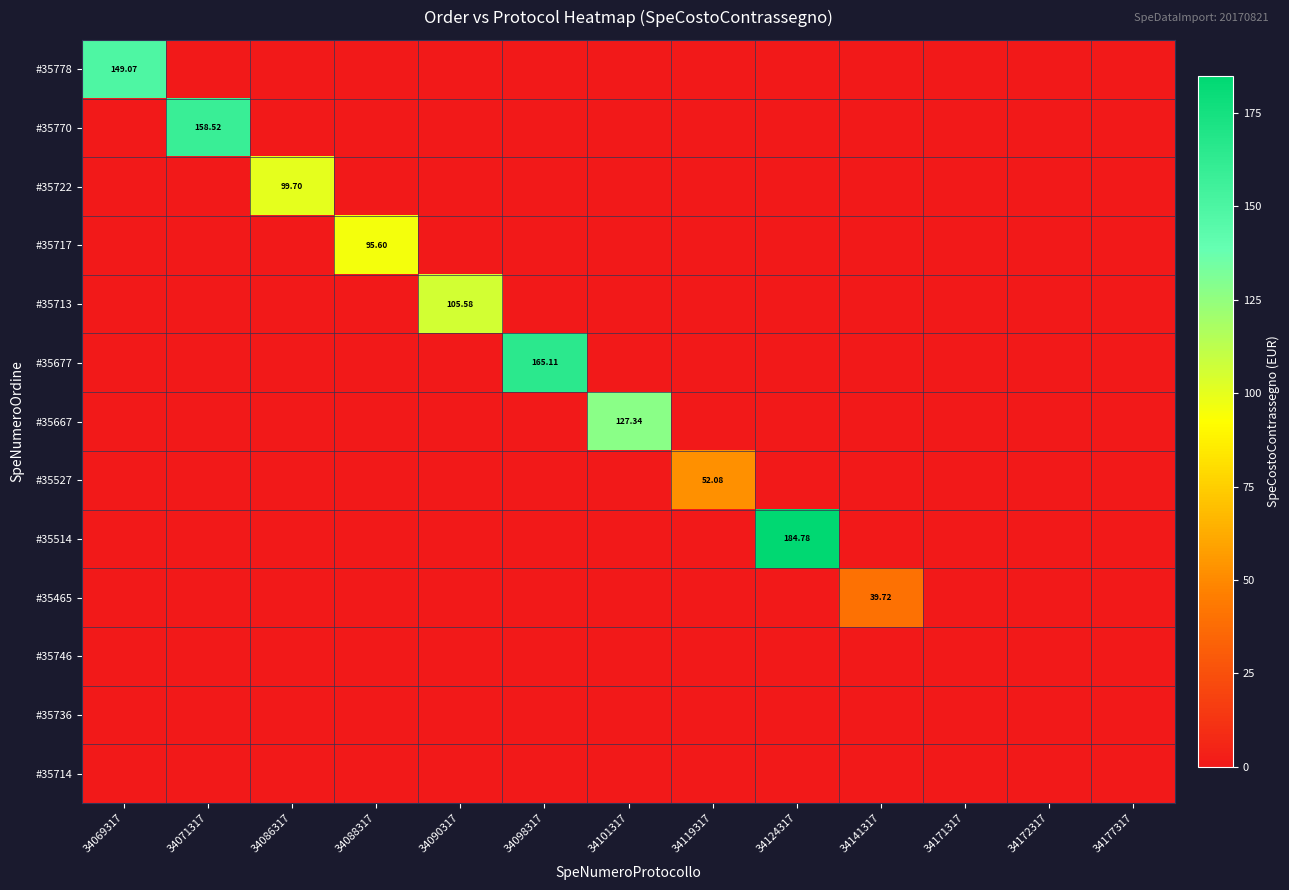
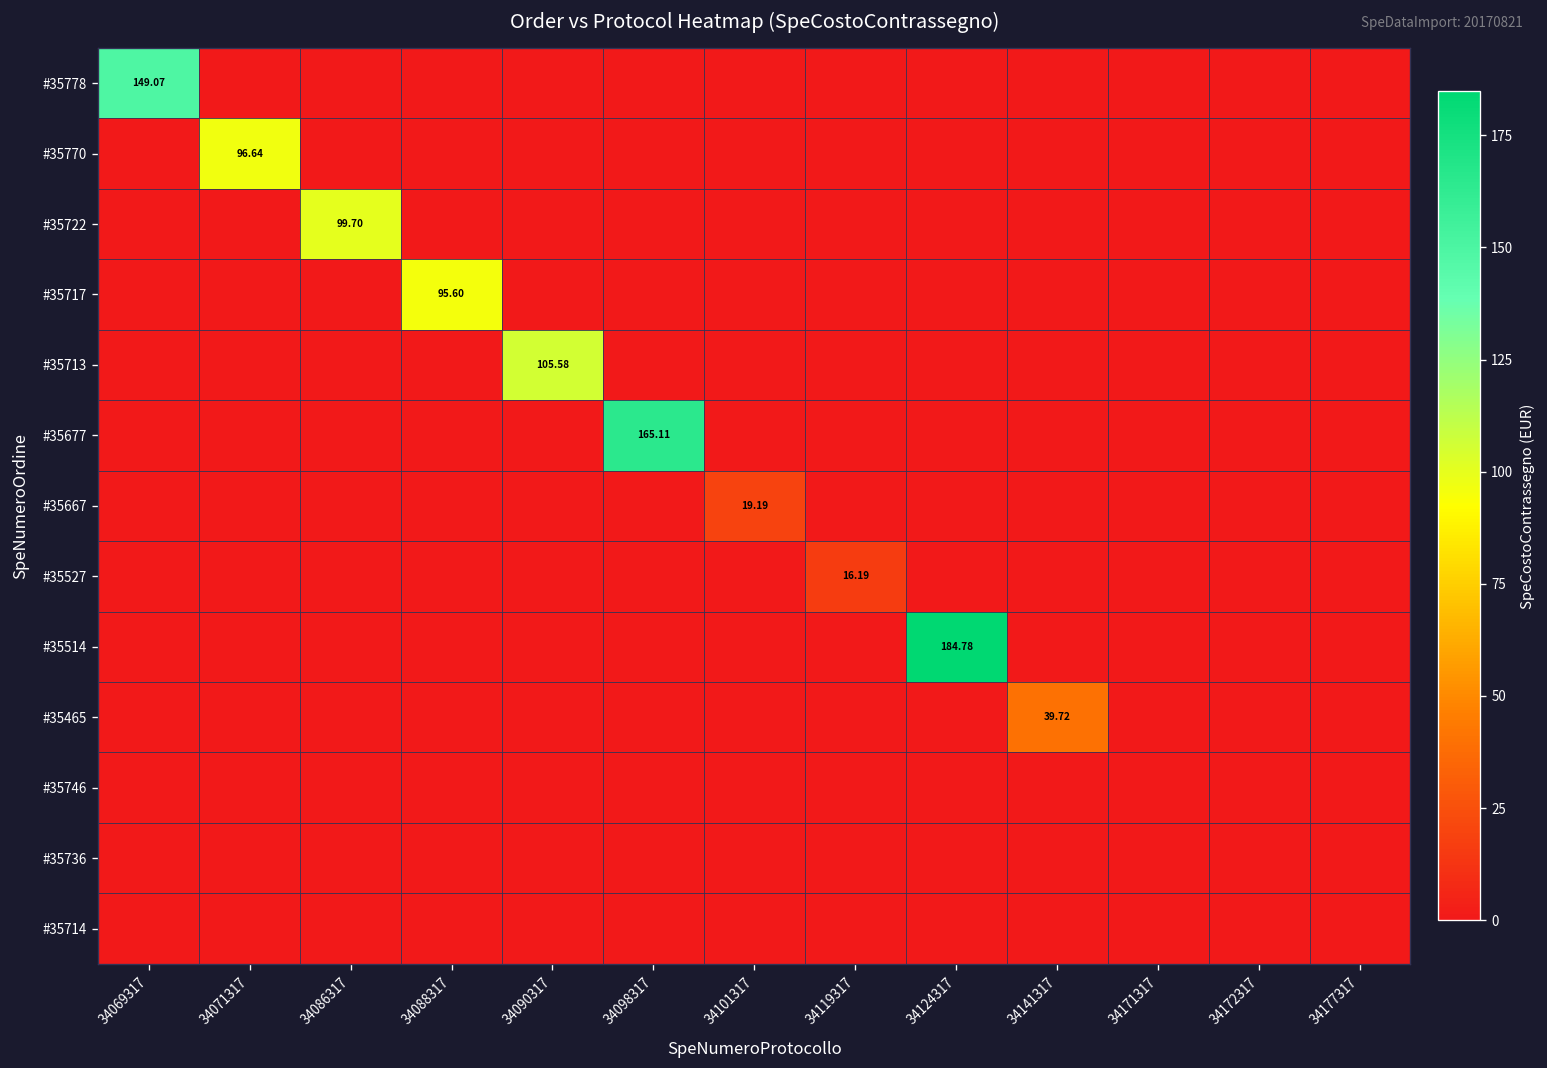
  {
    "#35778": {
      "34069317": 149.07
    },
    "#35770": {
-     "34071317": 158.52
+     "34071317": 96.64
    },
    "#35722": {
      "34086317": 99.70
    },
    "#35717": {
      "34088317": 95.60
    },
    "#35713": {
      "34090317": 105.58
    },
    "#35677": {
      "34098317": 165.11
    },
    "#35667": {
-     "34101317": 127.34
+     "34101317": 19.19
    },
    "#35527": {
-     "34119317": 52.08
+     "34119317": 16.19
    },
    "#35514": {
      "34124317": 184.78
    },
    "#35465": {
      "34141317": 39.72
    }
  }
